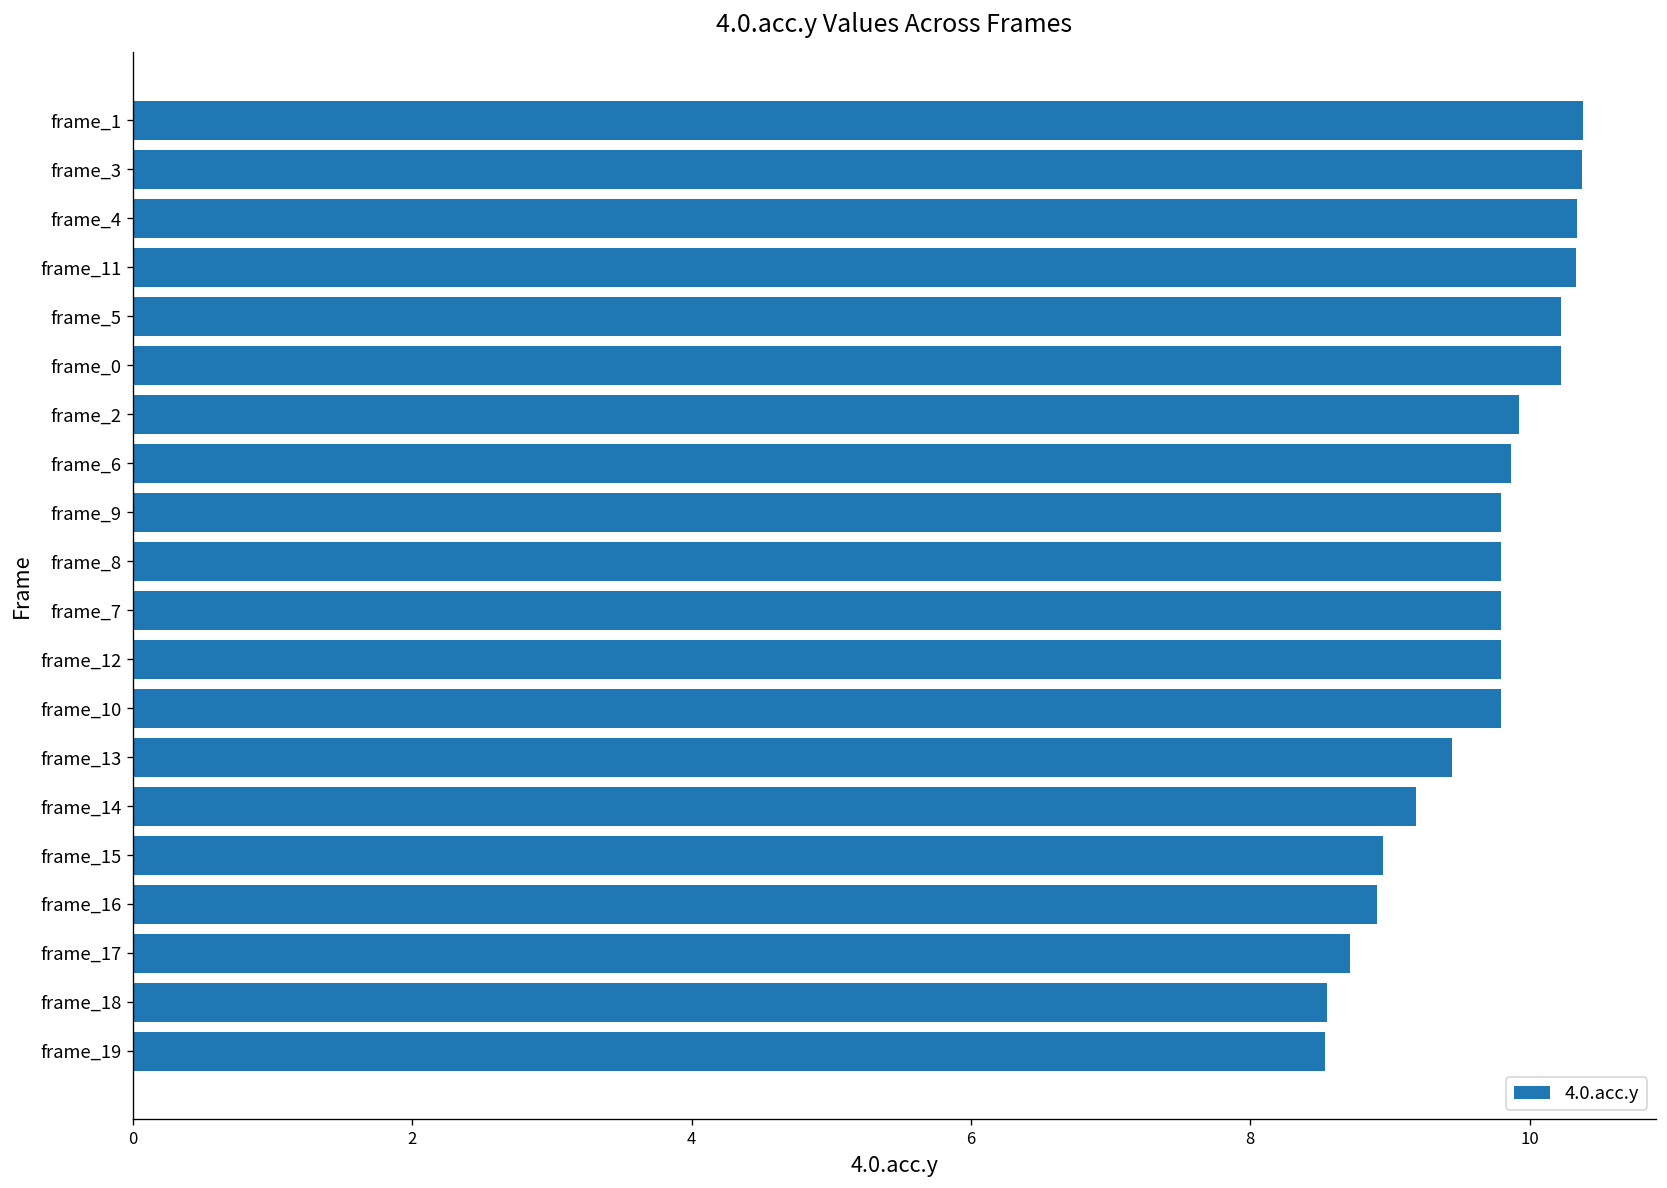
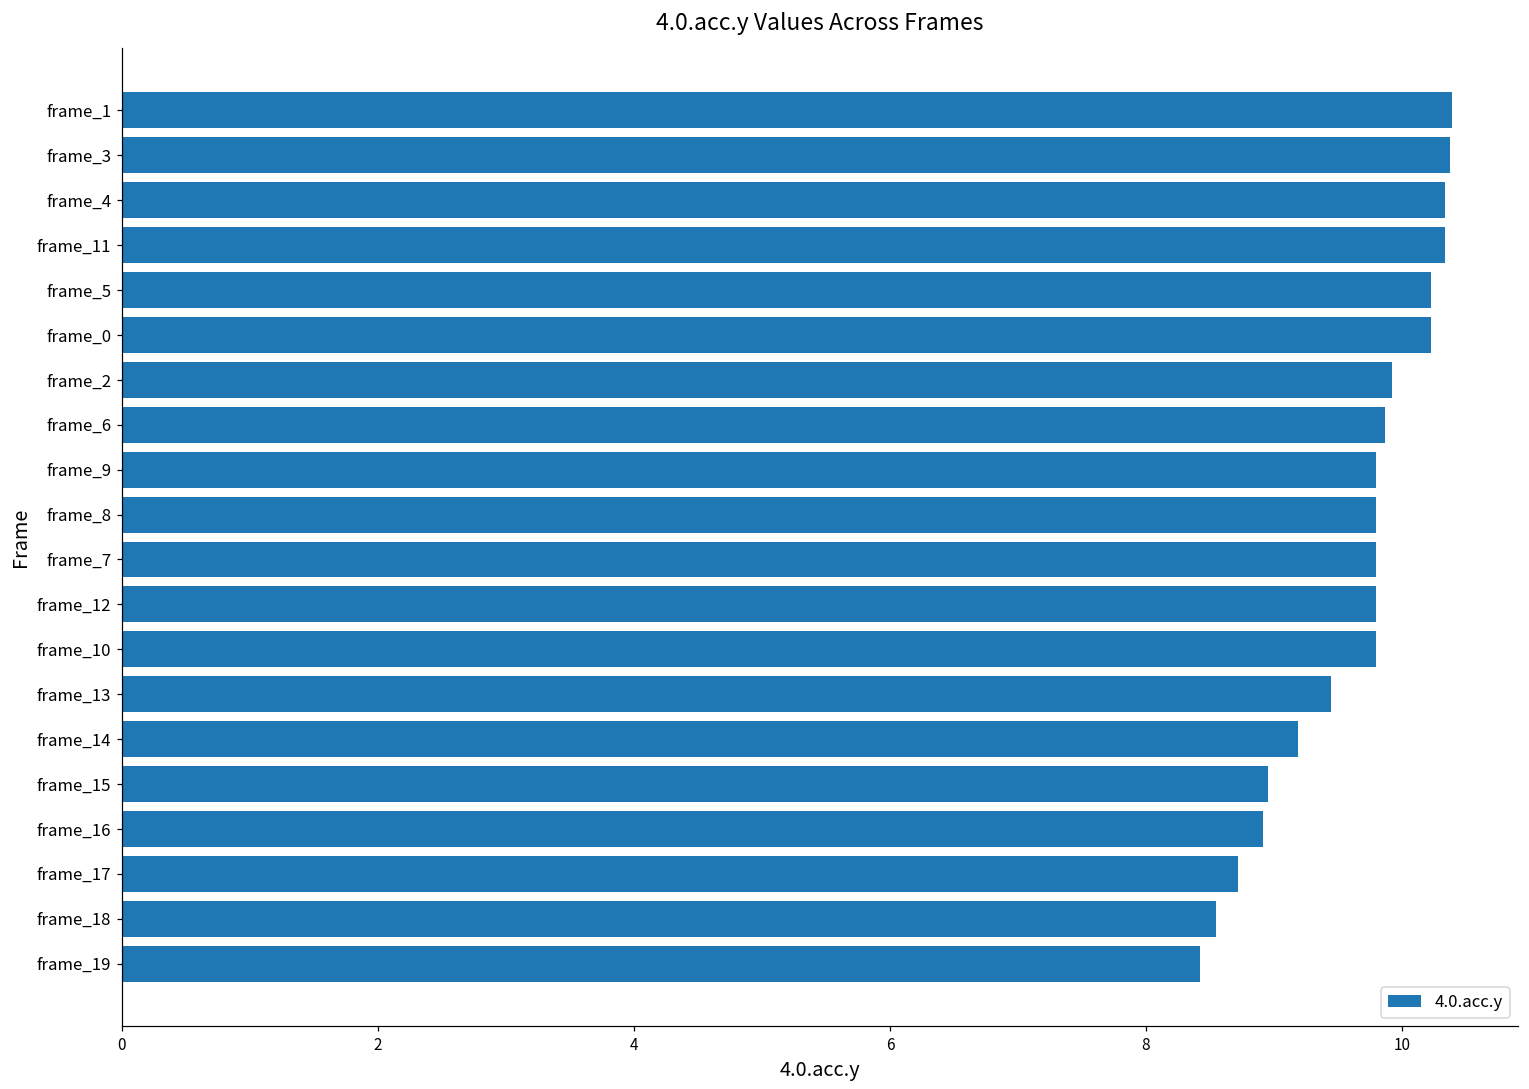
  {
    "frame_1": 10.39,
    "frame_3": 10.38,
    "frame_4": 10.34,
    "frame_11": 10.34,
    "frame_5": 10.23,
    "frame_0": 10.23,
    "frame_2": 9.92,
    "frame_6": 9.87,
    "frame_9": 9.79,
    "frame_8": 9.79,
    "frame_7": 9.79,
    "frame_12": 9.79,
    "frame_10": 9.79,
    "frame_13": 9.45,
    "frame_14": 9.19,
    "frame_15": 8.95,
    "frame_16": 8.91,
    "frame_17": 8.71,
    "frame_18": 8.55,
-   "frame_19": 8.53
+   "frame_19": 8.42
  }
